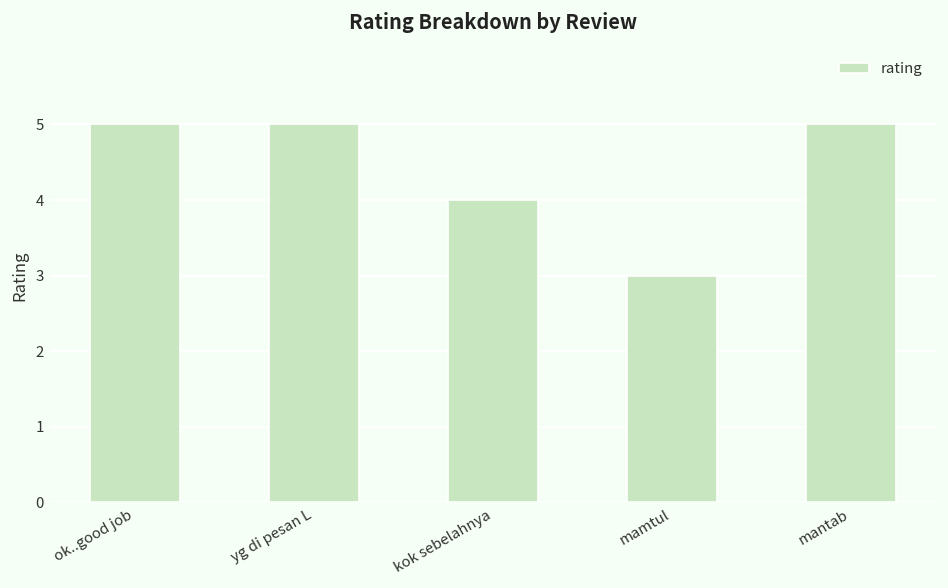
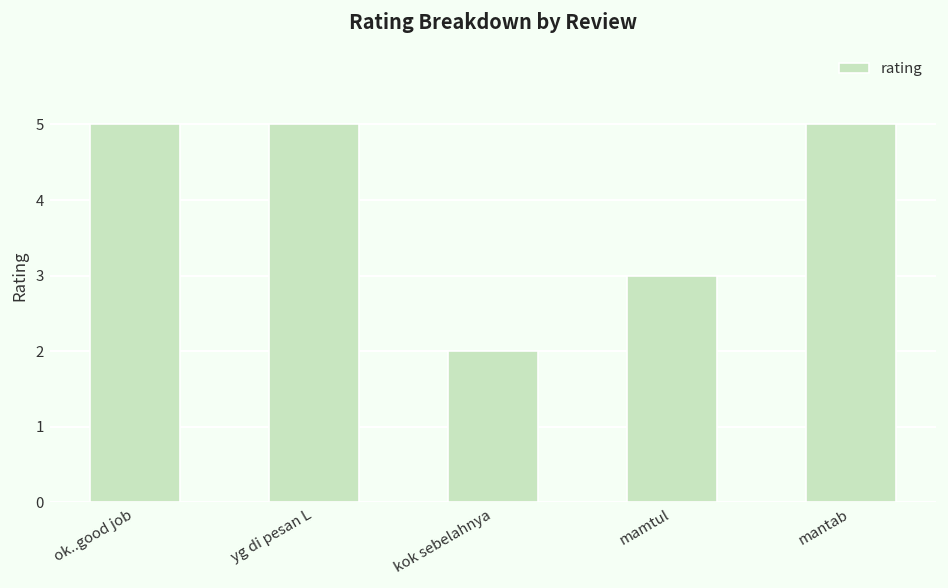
  {
    "ok..good job": 5,
    "yg di pesan L": 5,
-   "kok sebelahnya": 4,
+   "kok sebelahnya": 2,
    "mamtul": 3,
    "mantab": 5
  }
